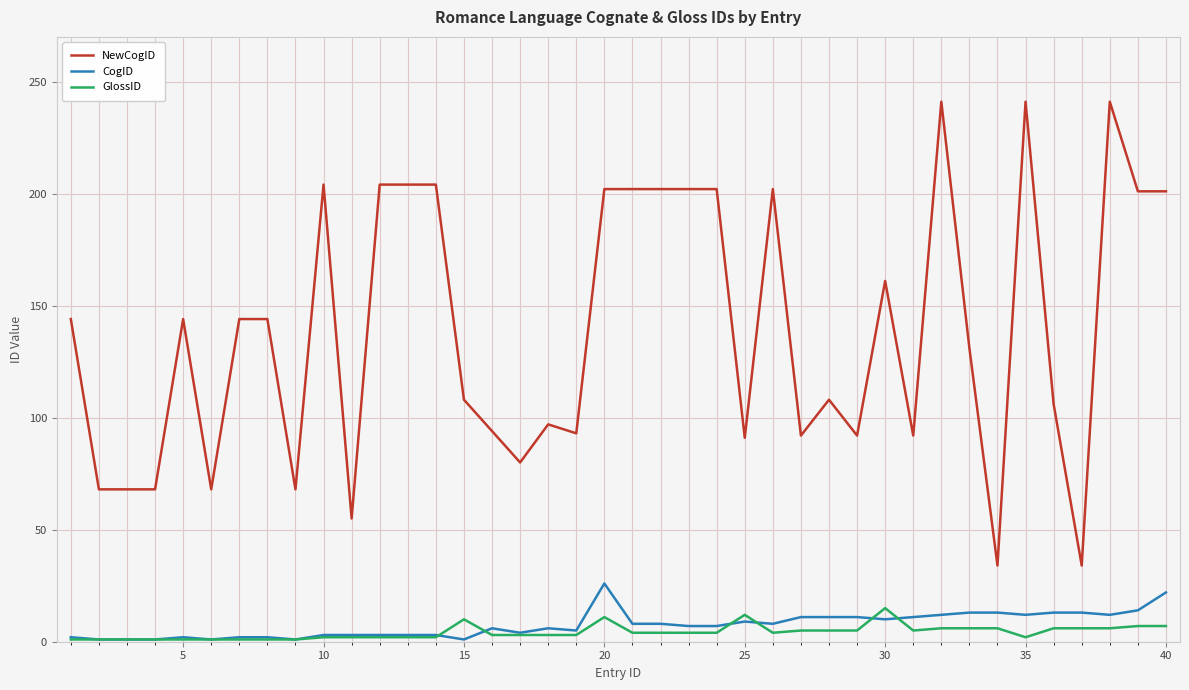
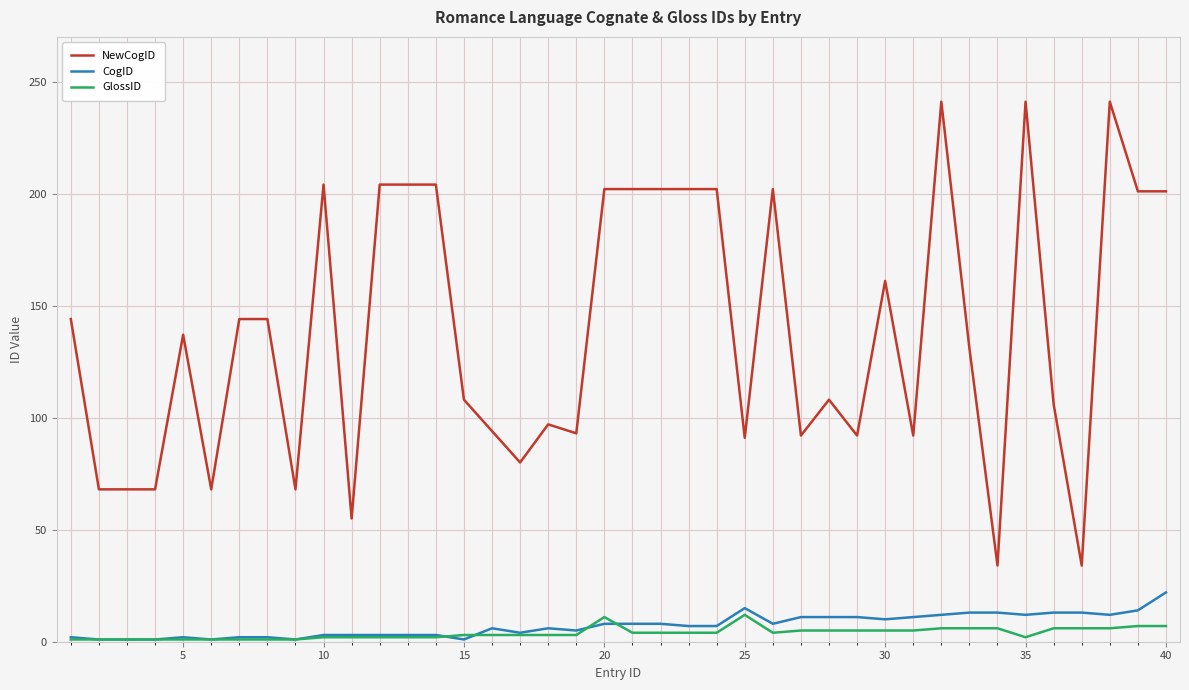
  {
    "NewCogID": {
-     "5": 144,
+     "5": 137,
      "10": 204,
      "15": 108,
      "20": 202,
      "25": 91,
      "30": 161,
      "35": 241,
      "40": 201
    },
    "CogID": {
      "15": 1,
-     "20": 26,
-     "25": 9,
+     "20": 8,
+     "25": 15,
      "30": 10,
      "35": 12,
      "40": 22
    },
    "GlossID": {
-     "15": 10,
+     "15": 3,
      "20": 11,
      "25": 12,
-     "30": 15,
+     "30": 5,
      "35": 2,
      "40": 7
    }
  }
